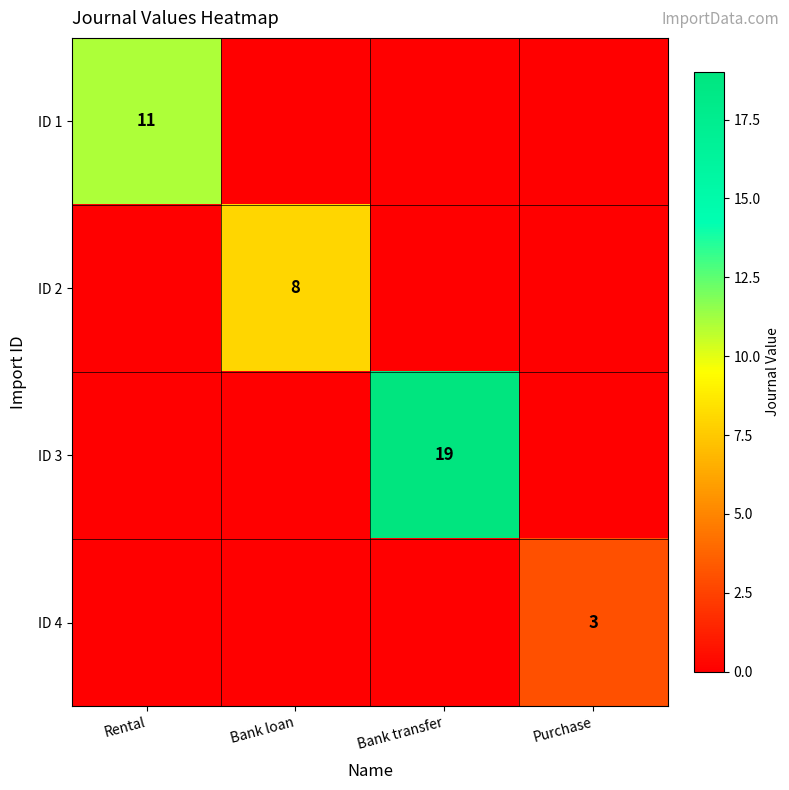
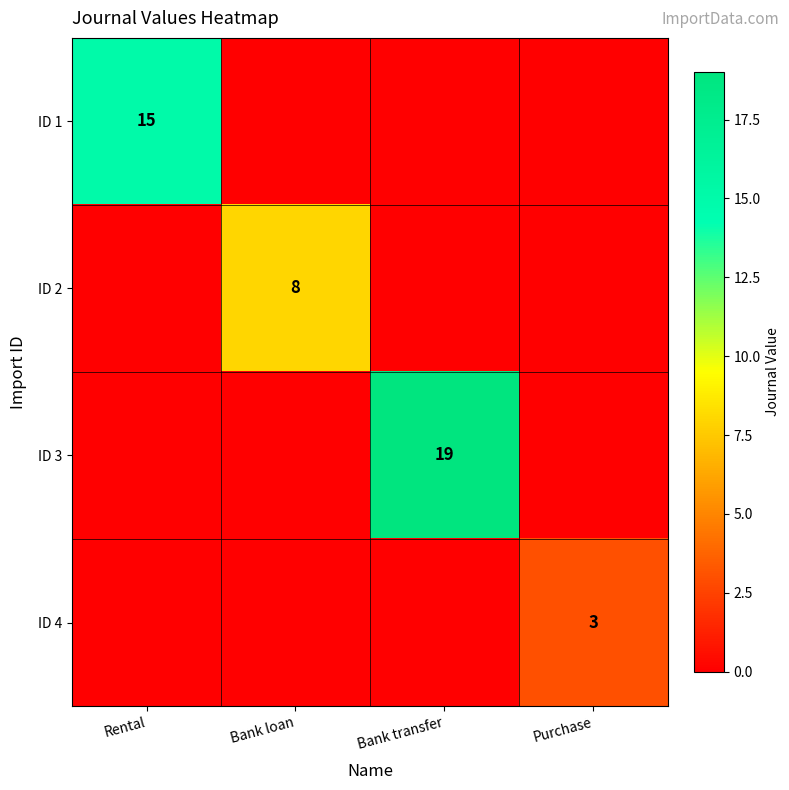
  {
    "ID 1": {
-     "Rental": 11
+     "Rental": 15
    },
    "ID 2": {
      "Bank loan": 8
    },
    "ID 3": {
      "Bank transfer": 19
    },
    "ID 4": {
      "Purchase": 3
    }
  }
